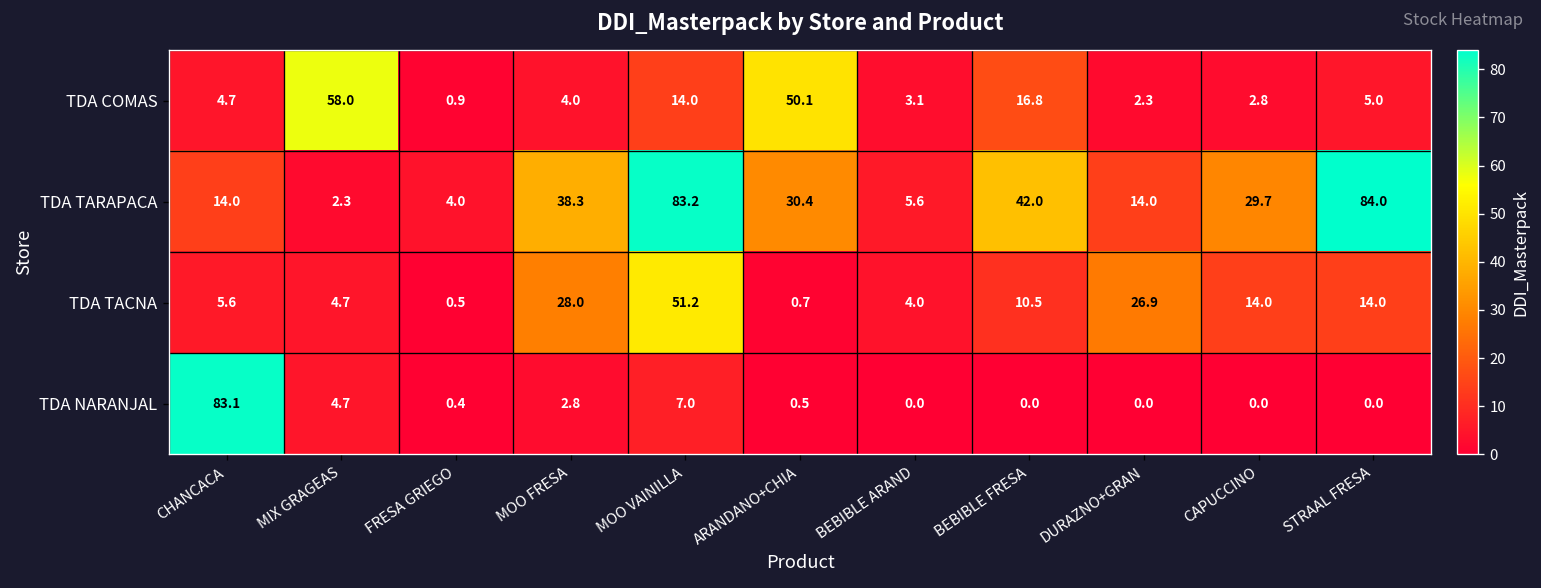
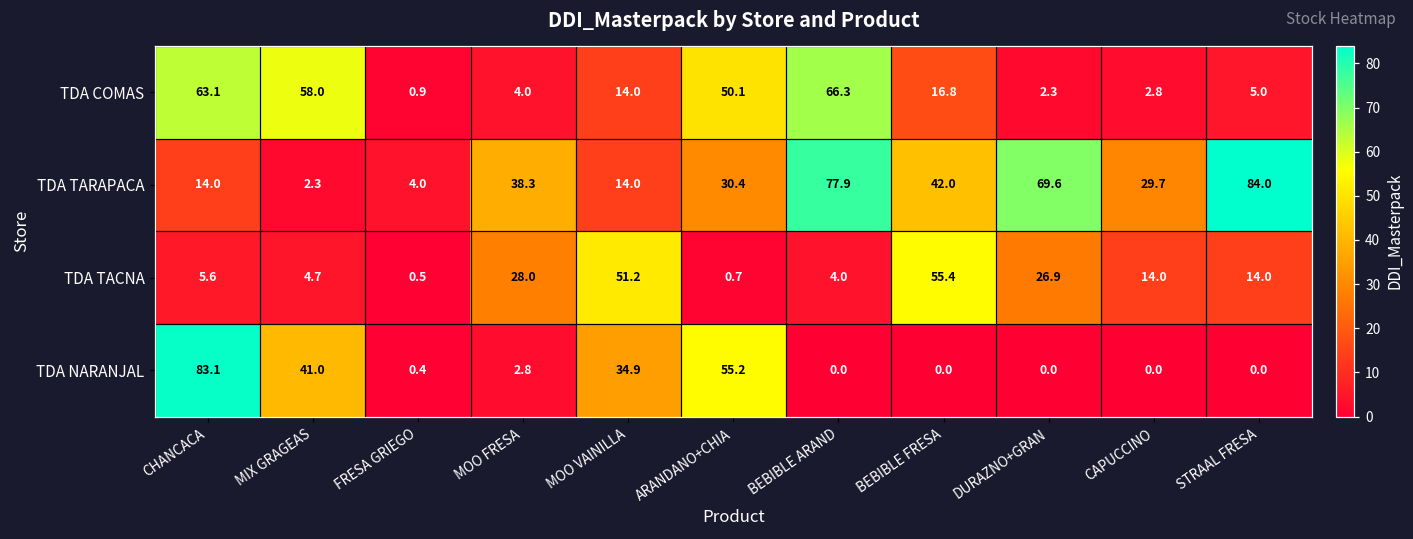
  {
    "TDA COMAS": {
-     "CHANCACA": 4.7,
+     "CHANCACA": 63.1,
      "MIX GRAGEAS": 58.0,
      "FRESA GRIEGO": 0.9,
      "MOO FRESA": 4.0,
      "MOO VAINILLA": 14.0,
      "ARANDANO+CHIA": 50.1,
-     "BEBIBLE ARAND": 3.1,
+     "BEBIBLE ARAND": 66.3,
      "BEBIBLE FRESA": 16.8,
      "DURAZNO+GRAN": 2.3,
      "CAPUCCINO": 2.8,
      "STRAAL FRESA": 5.0
    },
    "TDA TARAPACA": {
      "CHANCACA": 14.0,
      "MIX GRAGEAS": 2.3,
      "FRESA GRIEGO": 4.0,
      "MOO FRESA": 38.3,
-     "MOO VAINILLA": 83.2,
+     "MOO VAINILLA": 14.0,
      "ARANDANO+CHIA": 30.4,
-     "BEBIBLE ARAND": 5.6,
+     "BEBIBLE ARAND": 77.9,
      "BEBIBLE FRESA": 42.0,
-     "DURAZNO+GRAN": 14.0,
+     "DURAZNO+GRAN": 69.6,
      "CAPUCCINO": 29.7,
      "STRAAL FRESA": 84.0
    },
    "TDA TACNA": {
      "CHANCACA": 5.6,
      "MIX GRAGEAS": 4.7,
      "FRESA GRIEGO": 0.5,
      "MOO FRESA": 28.0,
      "MOO VAINILLA": 51.2,
      "ARANDANO+CHIA": 0.7,
      "BEBIBLE ARAND": 4.0,
-     "BEBIBLE FRESA": 10.5,
+     "BEBIBLE FRESA": 55.4,
      "DURAZNO+GRAN": 26.9,
      "CAPUCCINO": 14.0,
      "STRAAL FRESA": 14.0
    },
    "TDA NARANJAL": {
      "CHANCACA": 83.1,
-     "MIX GRAGEAS": 4.7,
+     "MIX GRAGEAS": 41.0,
      "FRESA GRIEGO": 0.4,
      "MOO FRESA": 2.8,
-     "MOO VAINILLA": 7.0,
-     "ARANDANO+CHIA": 0.5,
+     "MOO VAINILLA": 34.9,
+     "ARANDANO+CHIA": 55.2,
      "BEBIBLE ARAND": 0.0,
      "BEBIBLE FRESA": 0.0,
      "DURAZNO+GRAN": 0.0,
      "CAPUCCINO": 0.0,
      "STRAAL FRESA": 0.0
    }
  }
